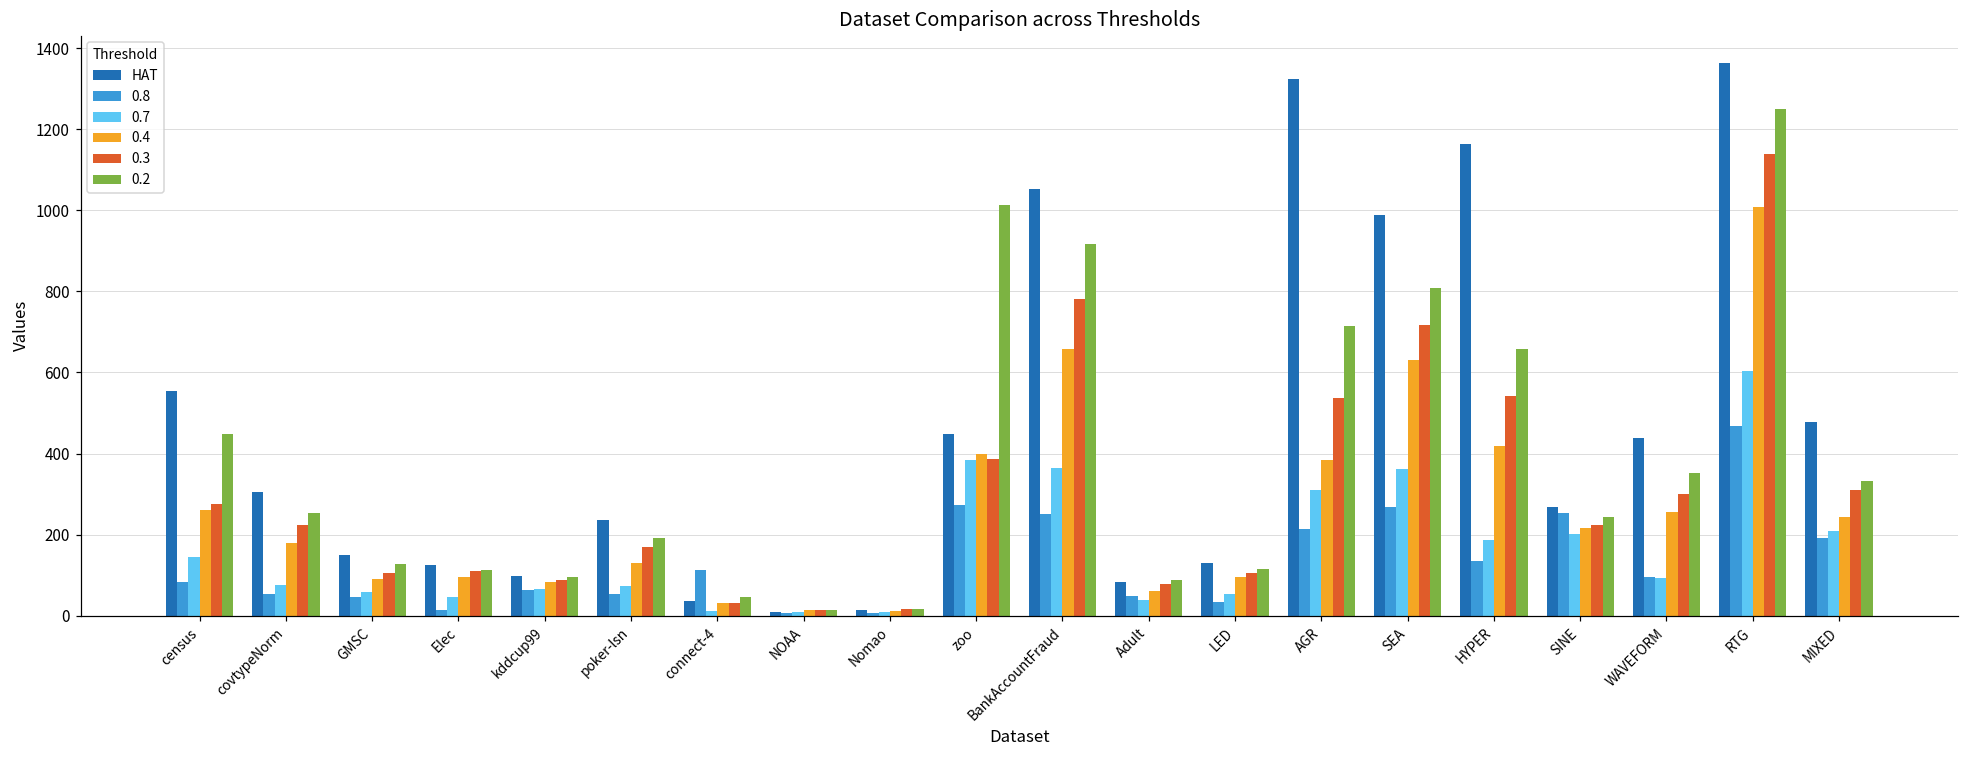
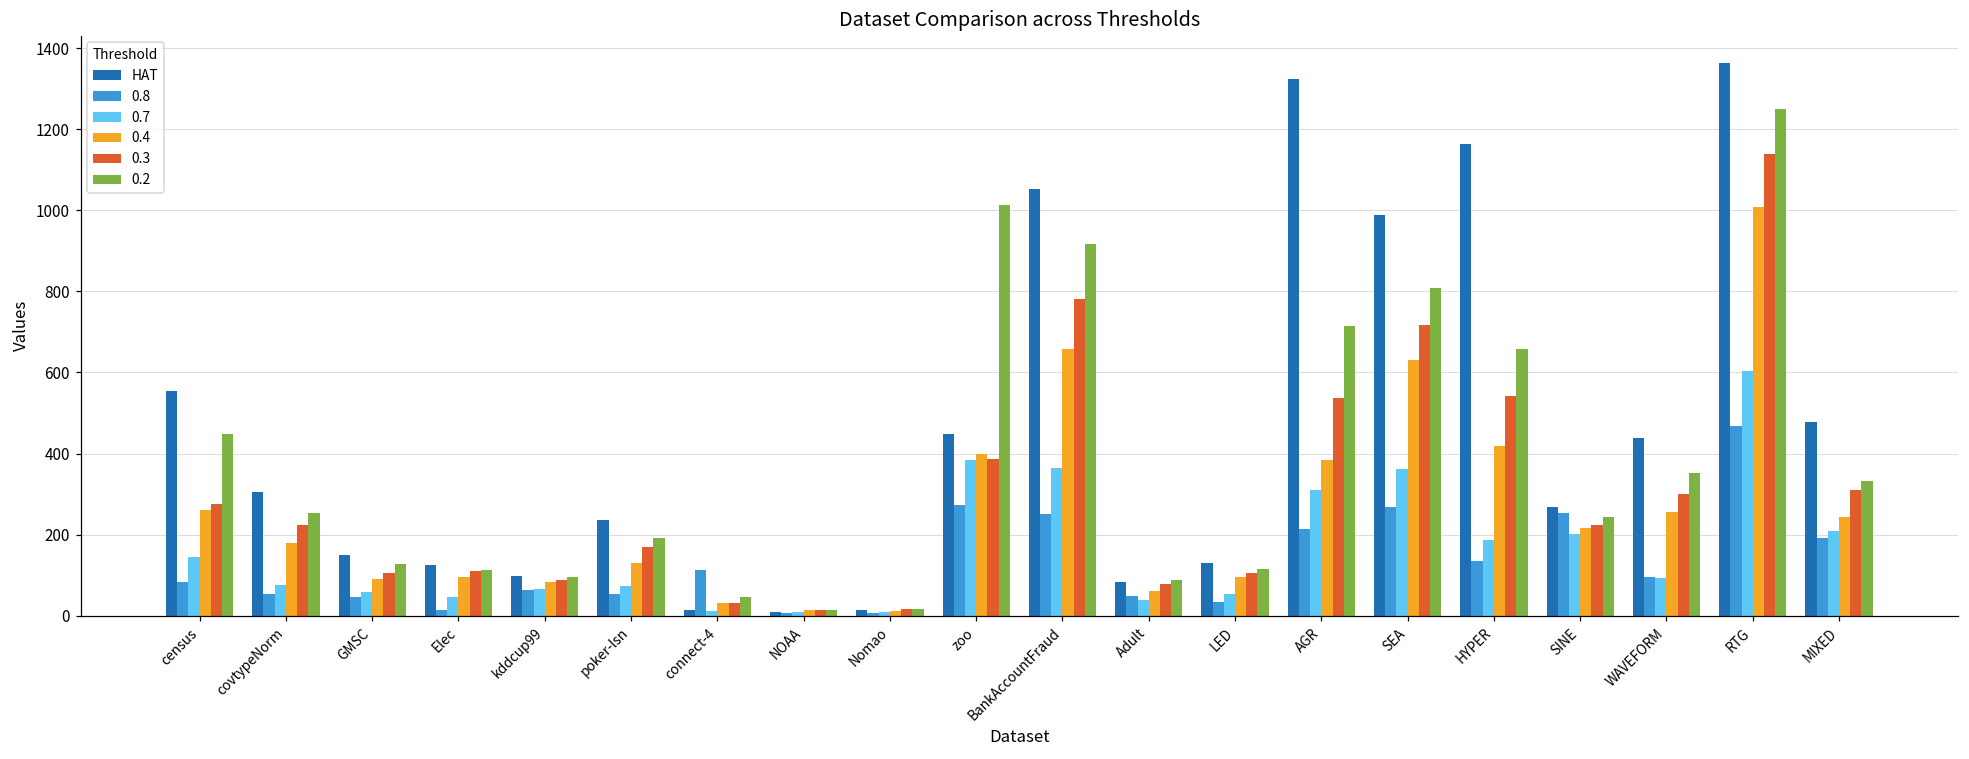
  {
    "HAT": {
      "census": 560,
      "covtypeNorm": 300,
      "GMSC": 150,
      "Elec": 120,
      "kddcup99": 100,
      "poker-lsn": 240,
-     "connect-4": 40,
+     "connect-4": 10,
      "NOAA": 10,
      "Nomao": 20,
      "zoo": 450,
      "BankAccountFraud": 1050,
      "Adult": 80,
      "LED": 130,
      "AGR": 1330,
      "SEA": 990,
      "HYPER": 1160,
      "SINE": 270,
      "WAVEFORM": 440,
      "RTG": 1360,
      "MIXED": 480
    },
    "0.8": {
      "census": 80,
      "covtypeNorm": 50,
      "GMSC": 50,
      "Elec": 10,
      "kddcup99": 60,
      "poker-lsn": 50,
      "connect-4": 110,
      "NOAA": 10,
      "zoo": 270,
      "BankAccountFraud": 250,
      "Adult": 50,
      "LED": 30,
      "AGR": 210,
      "SEA": 270,
      "HYPER": 130,
      "SINE": 250,
      "WAVEFORM": 100,
      "RTG": 470,
      "MIXED": 190
    },
    "0.7": {
      "census": 140,
      "covtypeNorm": 80,
      "GMSC": 60,
      "Elec": 50,
      "kddcup99": 70,
      "poker-lsn": 70,
      "connect-4": 10,
      "NOAA": 10,
      "Nomao": 10,
      "zoo": 380,
      "BankAccountFraud": 360,
      "Adult": 40,
      "LED": 50,
      "AGR": 310,
      "SEA": 360,
      "HYPER": 190,
      "SINE": 200,
      "WAVEFORM": 90,
      "RTG": 600,
      "MIXED": 210
    },
    "0.4": {
      "census": 260,
      "covtypeNorm": 180,
      "GMSC": 90,
      "Elec": 90,
      "kddcup99": 80,
      "poker-lsn": 130,
      "connect-4": 30,
      "NOAA": 10,
      "Nomao": 10,
      "zoo": 400,
      "BankAccountFraud": 660,
      "Adult": 60,
      "LED": 90,
      "AGR": 380,
      "SEA": 630,
      "HYPER": 420,
      "SINE": 220,
      "WAVEFORM": 260,
      "RTG": 1010,
      "MIXED": 240
    },
    "0.3": {
      "census": 280,
      "covtypeNorm": 220,
      "GMSC": 100,
      "Elec": 110,
      "kddcup99": 90,
      "poker-lsn": 170,
      "connect-4": 30,
      "NOAA": 10,
      "Nomao": 20,
      "zoo": 390,
      "BankAccountFraud": 780,
      "Adult": 80,
      "LED": 110,
      "AGR": 540,
      "SEA": 720,
      "HYPER": 540,
      "SINE": 220,
      "WAVEFORM": 300,
      "RTG": 1140,
      "MIXED": 310
    },
    "0.2": {
      "census": 450,
      "covtypeNorm": 250,
      "GMSC": 130,
      "Elec": 110,
      "kddcup99": 100,
      "poker-lsn": 190,
      "connect-4": 50,
      "NOAA": 10,
      "Nomao": 20,
      "zoo": 1010,
      "BankAccountFraud": 920,
      "Adult": 90,
      "LED": 120,
      "AGR": 710,
      "SEA": 810,
      "HYPER": 660,
      "SINE": 240,
      "WAVEFORM": 350,
      "RTG": 1250,
      "MIXED": 330
    }
  }
